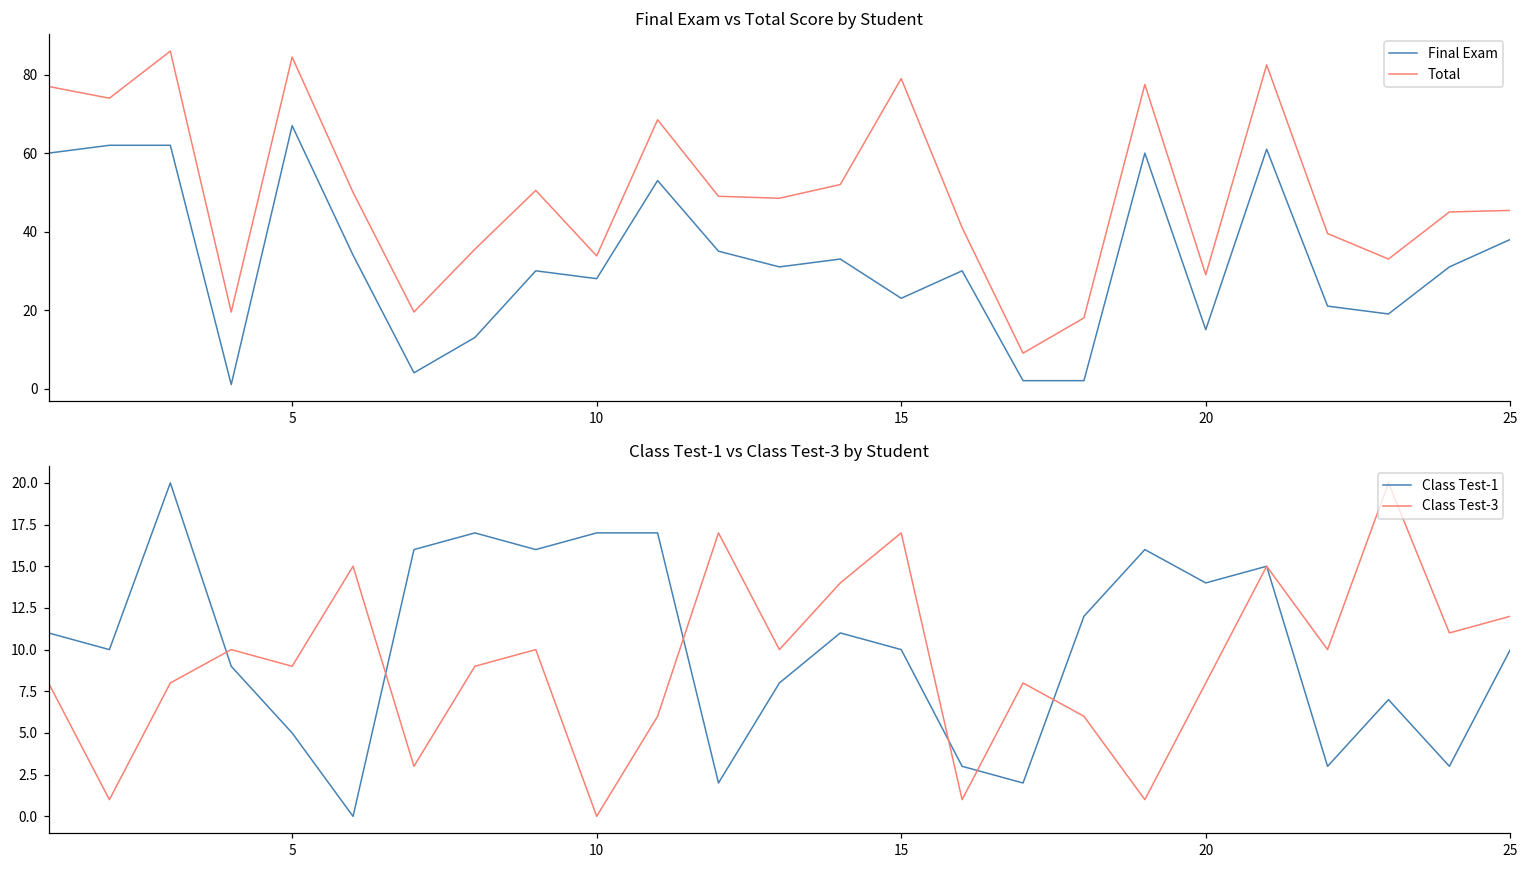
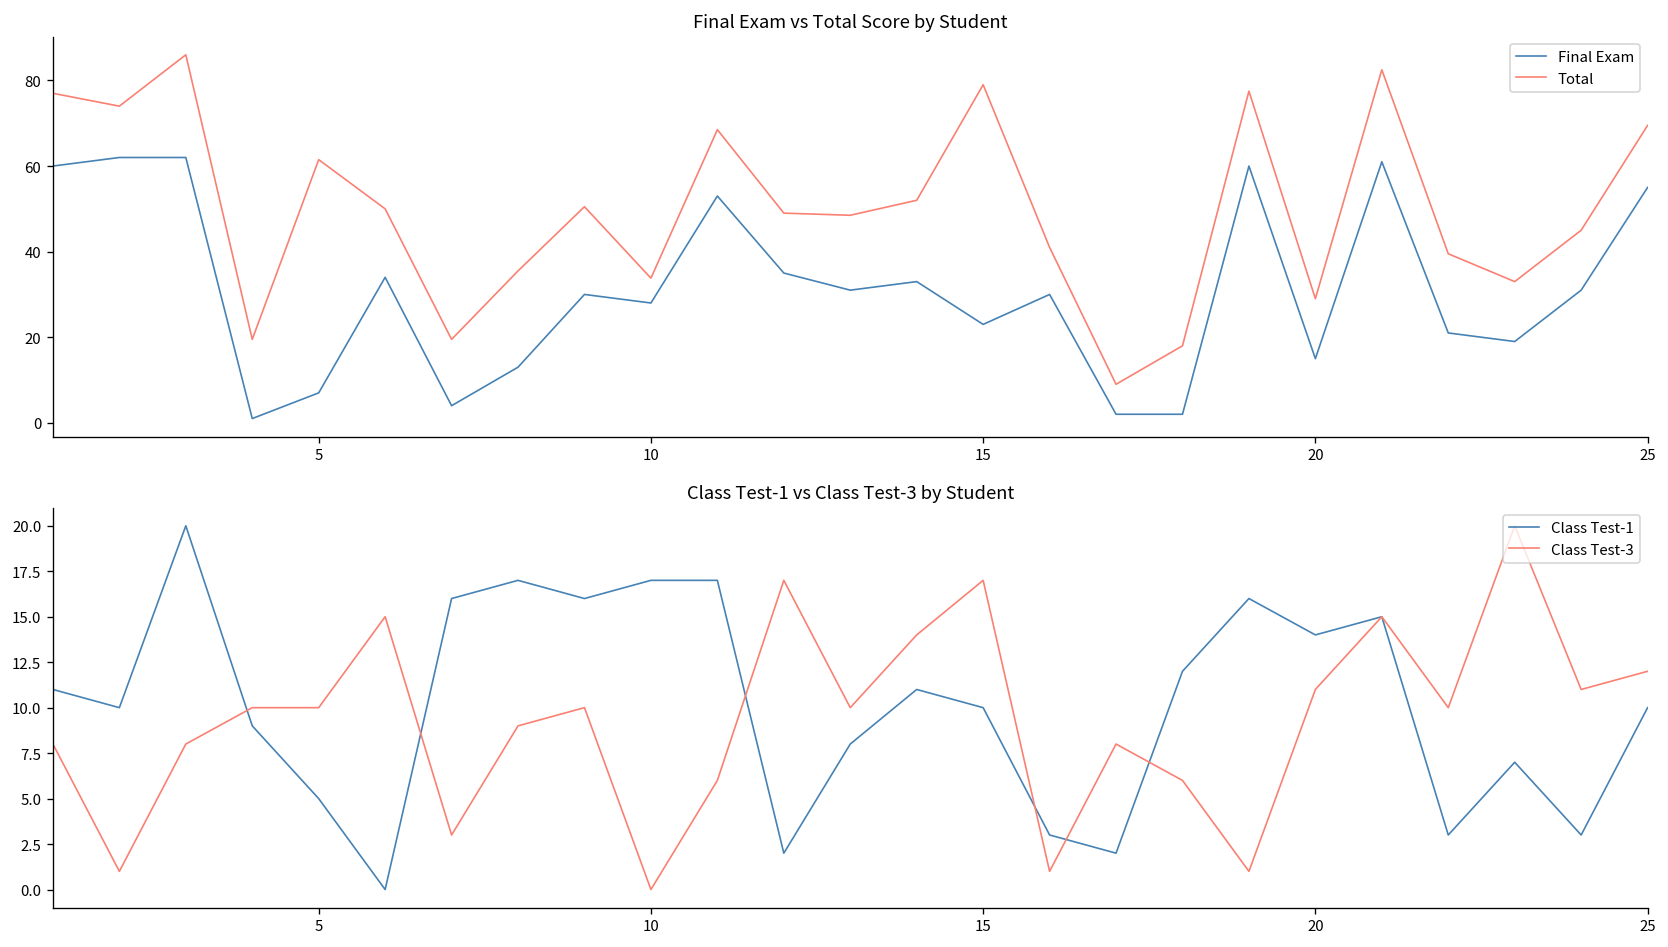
  {
    "Final Exam vs Total Score by Student": {
      "Final Exam": {
-       "5": 67,
+       "5": 7,
        "10": 28,
        "15": 23,
        "20": 15,
-       "25": 38
+       "25": 55
      },
      "Total": {
-       "5": 85,
+       "5": 62,
        "10": 34,
        "15": 79,
        "20": 29,
-       "25": 45
+       "25": 70
      }
    },
    "Class Test-1 vs Class Test-3 by Student": {
      "Class Test-1": {
        "5": 5,
        "10": 17,
        "15": 10,
        "20": 14,
        "25": 10
      },
      "Class Test-3": {
-       "5": 9,
+       "5": 10,
        "10": 0,
        "15": 17,
-       "20": 8,
+       "20": 11,
        "25": 12
      }
    }
  }
